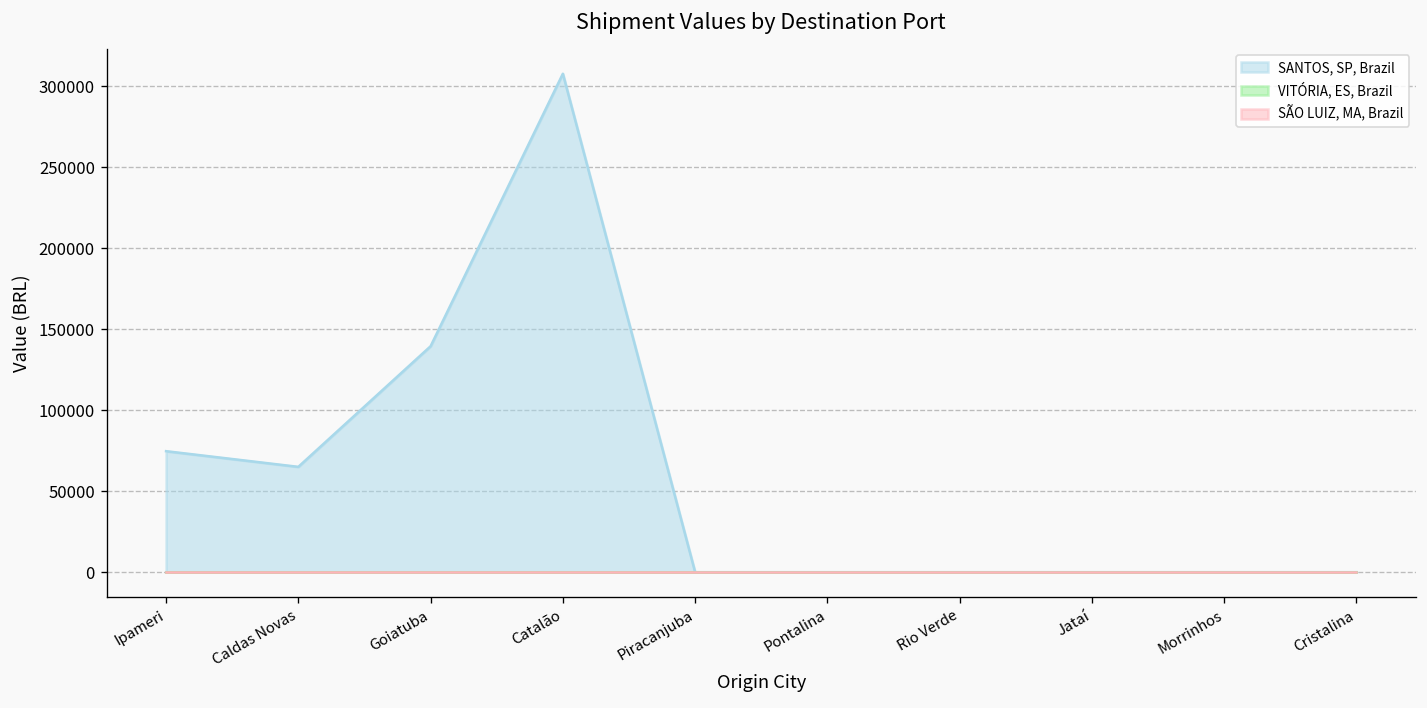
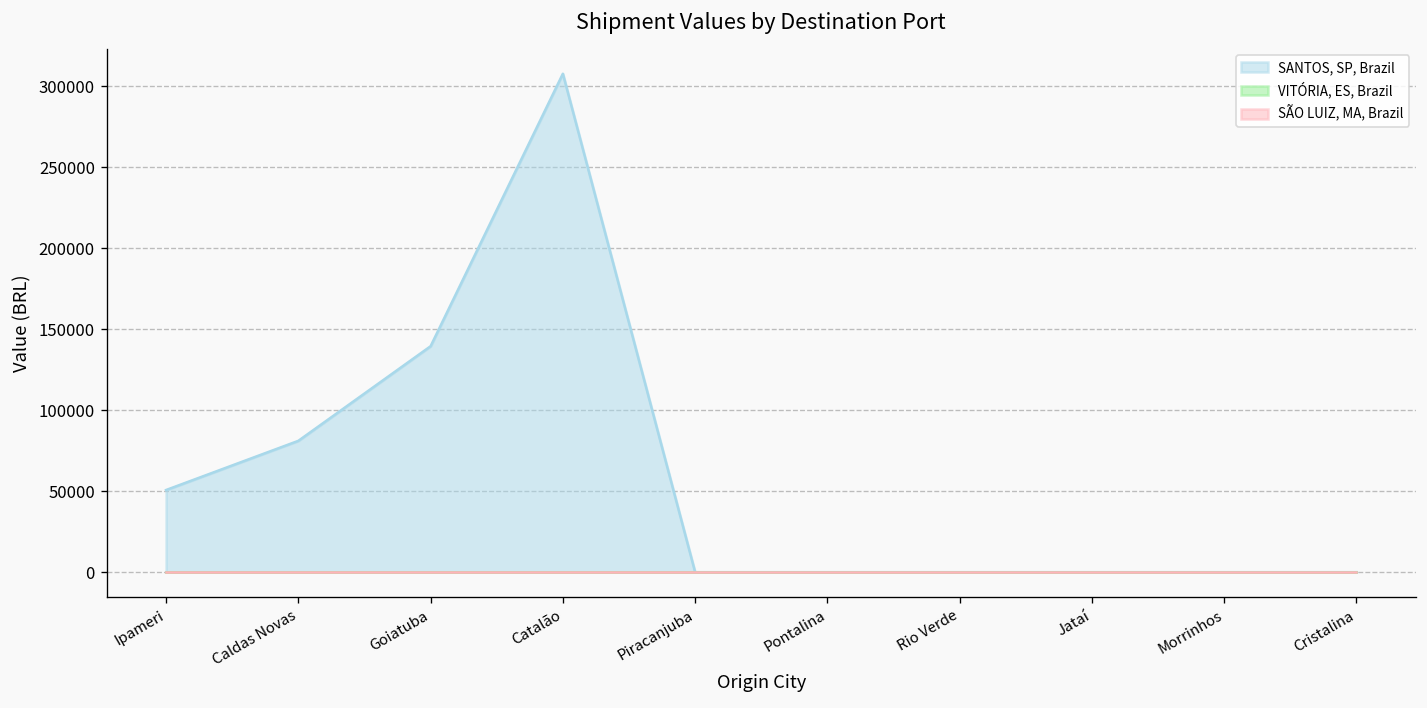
  {
    "SANTOS, SP, Brazil": {
-     "Ipameri": 75000,
-     "Caldas Novas": 65000,
+     "Ipameri": 51000,
+     "Caldas Novas": 81000,
      "Goiatuba": 140000,
      "Catalão": 308000
    },
    "SÃO LUIZ, MA, Brazil": {
      "Ipameri": 0,
      "Caldas Novas": 0,
      "Goiatuba": 0,
      "Catalão": 0
    }
  }
